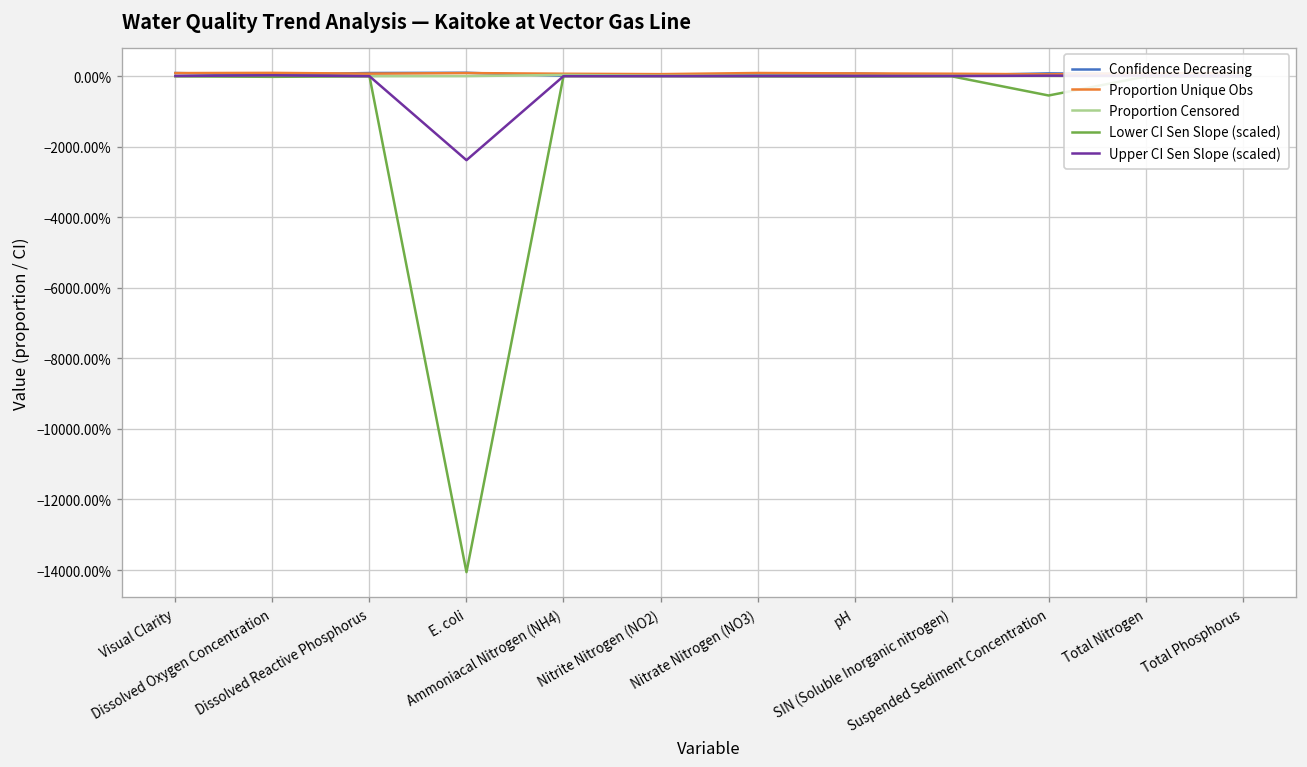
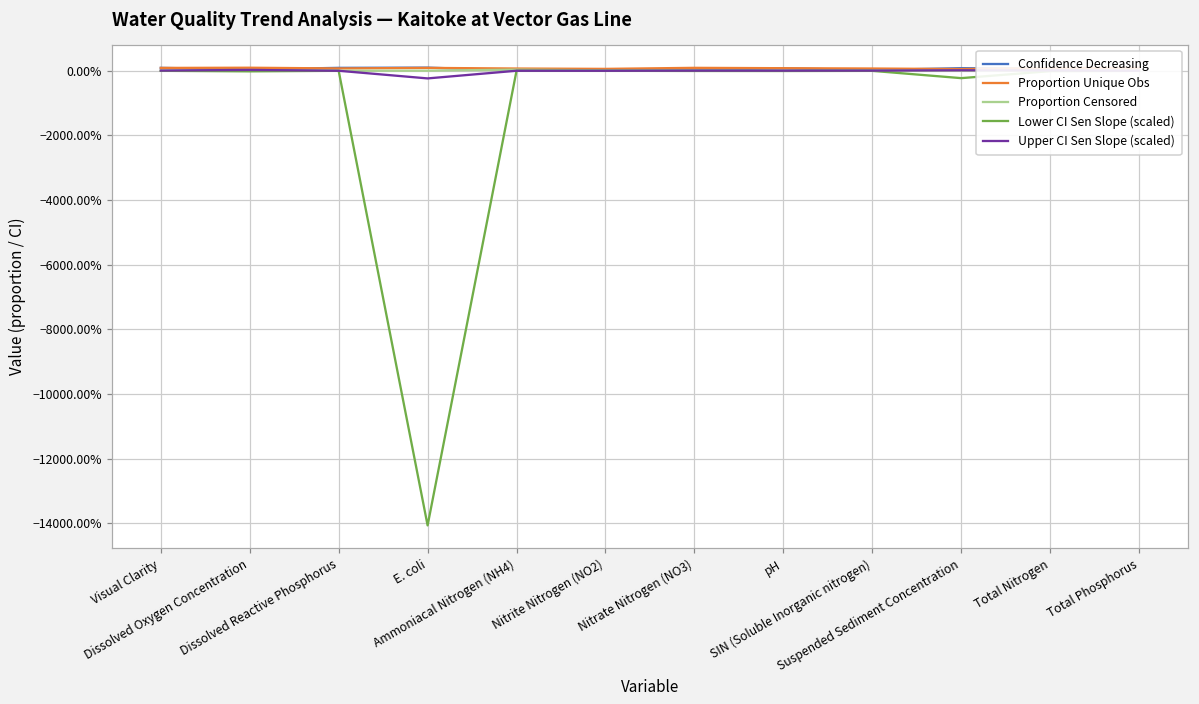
  {
    "Proportion Censored": {
      "E. coli": "0%"
    },
    "Lower CI Sen Slope (scaled)": {
      "E. coli": "-14100%",
-     "Suspended Sediment Concentration": "-500%"
+     "Suspended Sediment Concentration": "-200%"
    },
    "Upper CI Sen Slope (scaled)": {
-     "E. coli": "-2400%"
+     "E. coli": "-200%"
    }
  }
